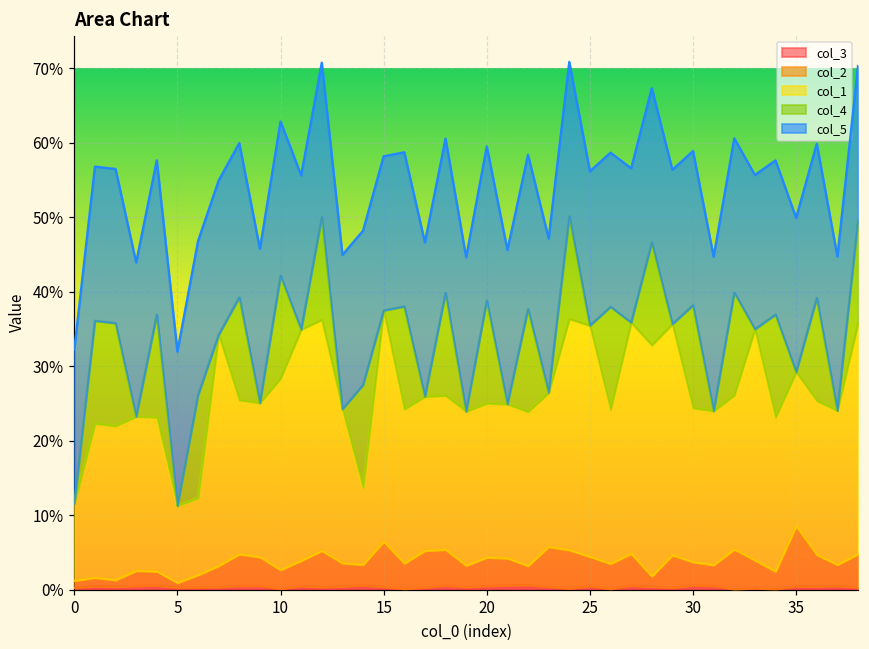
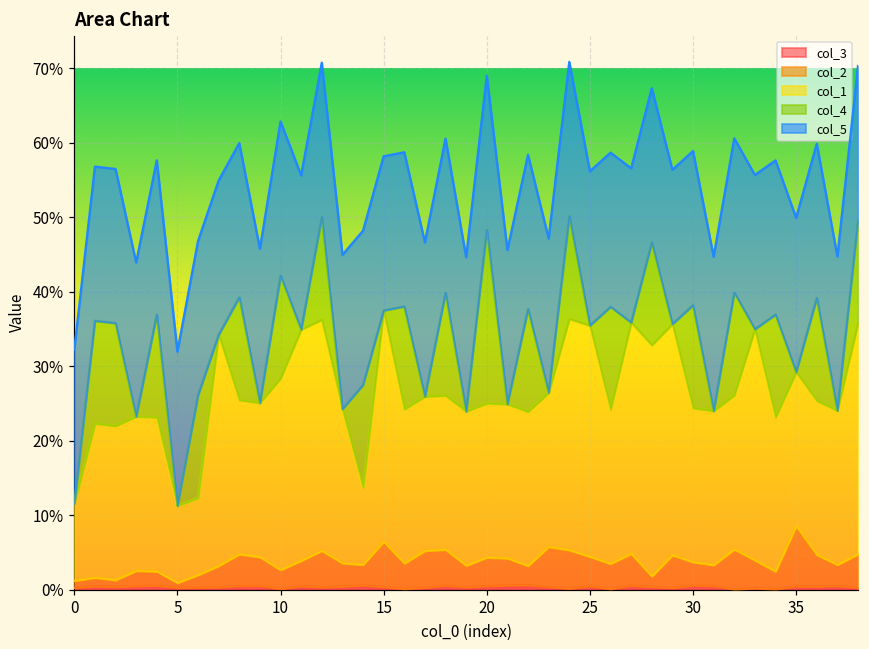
  {
    "col_3": {
      "0": "0%",
      "5": "0%",
      "10": "0%",
      "15": "0%",
      "20": "1%",
      "25": "0%",
      "30": "1%",
      "35": "0%"
    },
    "col_2": {
      "0": "1%",
      "5": "1%",
      "10": "3%",
      "15": "6%",
      "20": "4%",
      "25": "4%",
      "30": "3%",
      "35": "8%"
    },
    "col_1": {
      "10": "26%",
      "20": "21%",
      "30": "21%"
    },
    "col_4": {
      "10": "14%",
-     "20": "14%",
+     "20": "23%",
      "30": "14%"
    },
    "col_5": {
      "0": "21%",
      "5": "21%",
      "10": "21%",
      "15": "21%",
      "20": "21%",
      "25": "21%",
      "30": "21%",
      "35": "21%"
    }
  }
